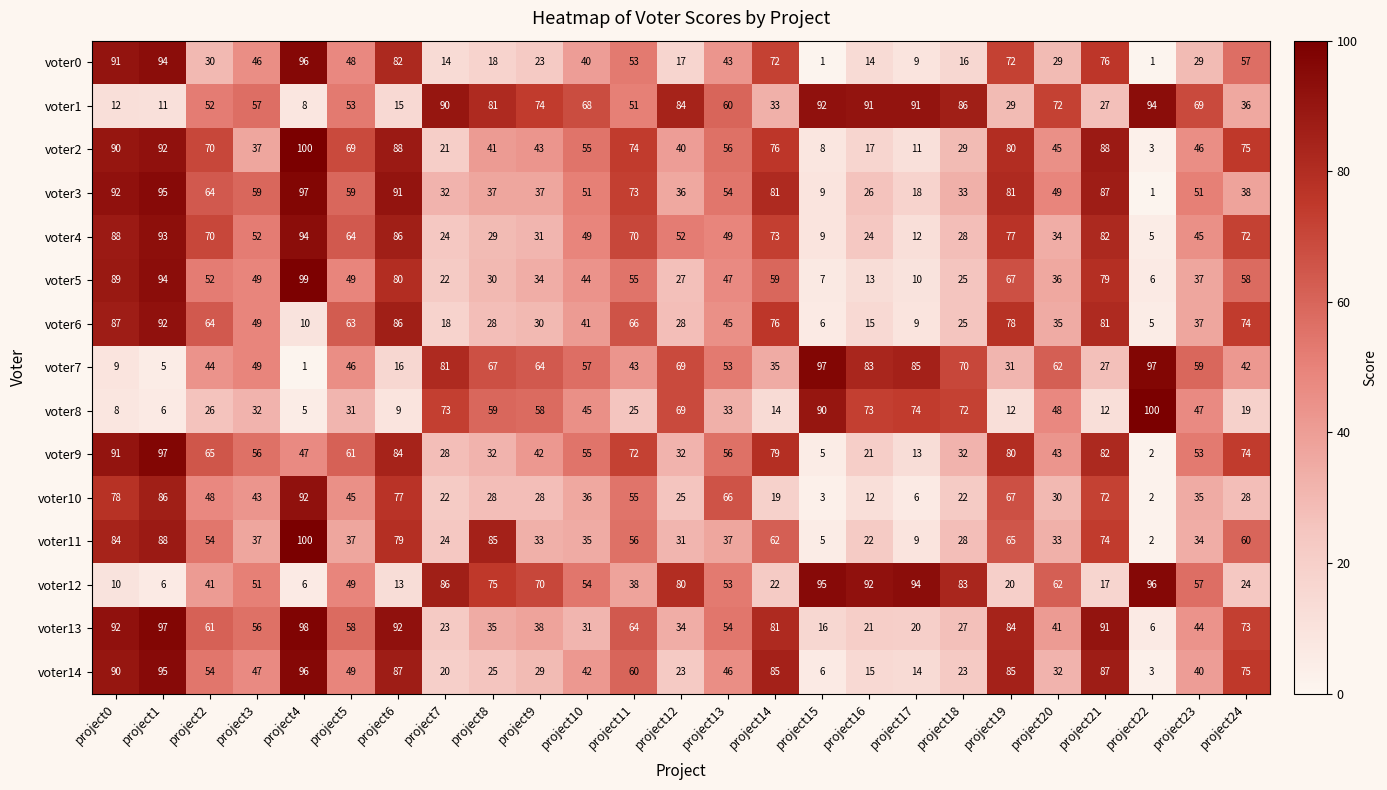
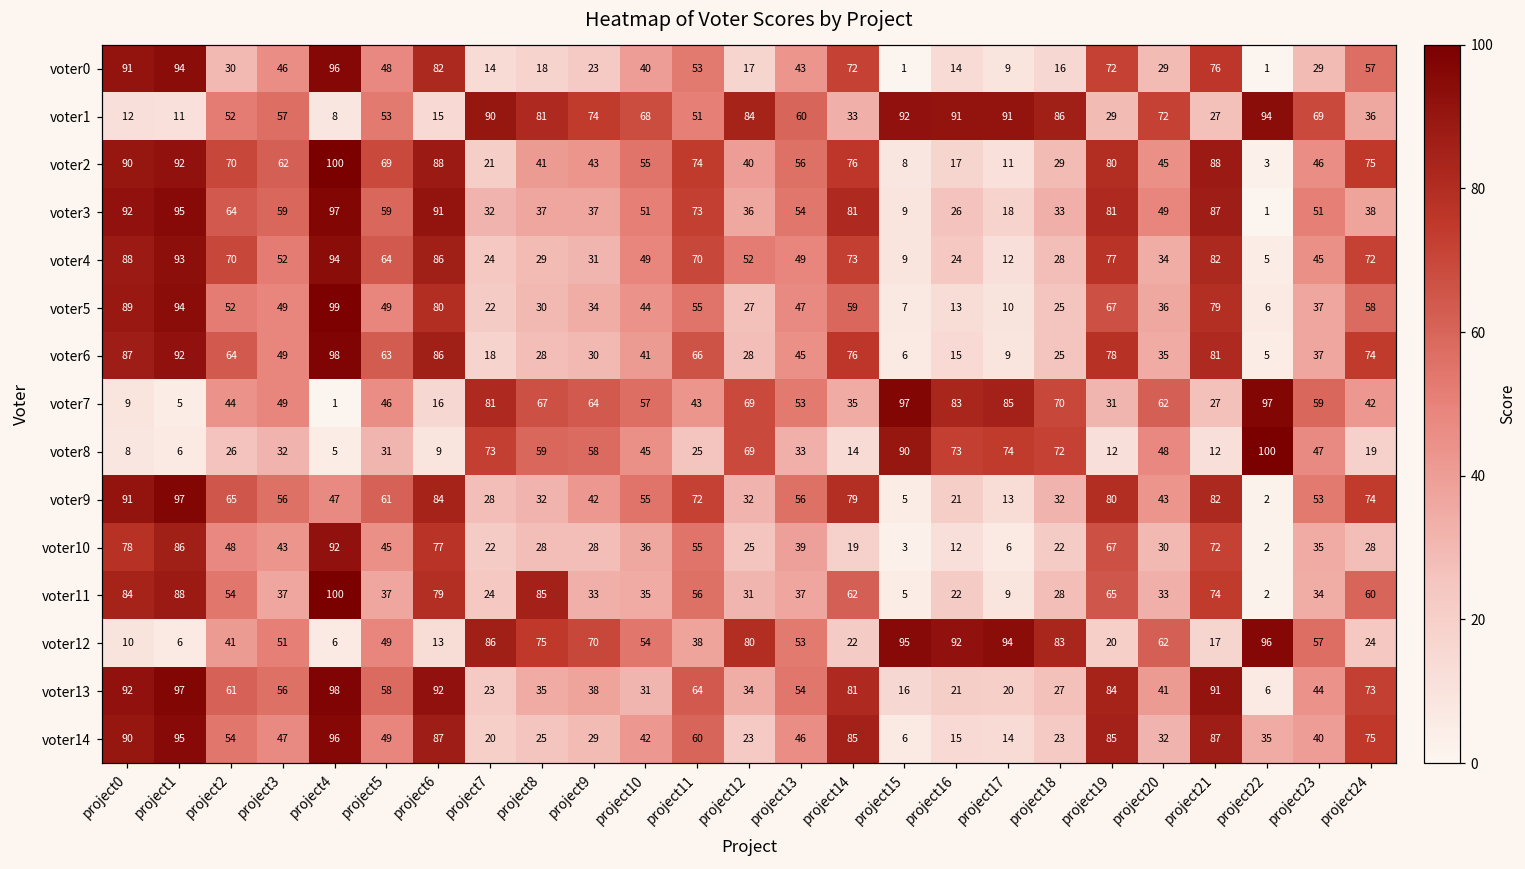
  {
    "voter2": {
      "project0": 90,
      "project1": 92,
      "project2": 70,
-     "project3": 37,
+     "project3": 62,
      "project4": 100,
      "project5": 69,
      "project6": 88,
      "project7": 21,
      "project8": 41,
      "project9": 43,
      "project10": 55,
      "project11": 74,
      "project12": 40,
      "project13": 56,
      "project14": 76,
      "project15": 8,
      "project16": 17,
      "project17": 11,
      "project18": 29,
      "project19": 80,
      "project20": 45,
      "project21": 88,
      "project22": 3,
      "project23": 46,
      "project24": 75
    },
    "voter6": {
      "project0": 87,
      "project1": 92,
      "project2": 64,
      "project3": 49,
-     "project4": 10,
+     "project4": 98,
      "project5": 63,
      "project6": 86,
      "project7": 18,
      "project8": 28,
      "project9": 30,
      "project10": 41,
      "project11": 66,
      "project12": 28,
      "project13": 45,
      "project14": 76,
      "project15": 6,
      "project16": 15,
      "project17": 9,
      "project18": 25,
      "project19": 78,
      "project20": 35,
      "project21": 81,
      "project22": 5,
      "project23": 37,
      "project24": 74
    },
    "voter10": {
      "project0": 78,
      "project1": 86,
      "project2": 48,
      "project3": 43,
      "project4": 92,
      "project5": 45,
      "project6": 77,
      "project7": 22,
      "project8": 28,
      "project9": 28,
      "project10": 36,
      "project11": 55,
      "project12": 25,
-     "project13": 66,
+     "project13": 39,
      "project14": 19,
      "project15": 3,
      "project16": 12,
      "project17": 6,
      "project18": 22,
      "project19": 67,
      "project20": 30,
      "project21": 72,
      "project22": 2,
      "project23": 35,
      "project24": 28
    },
    "voter14": {
      "project0": 90,
      "project1": 95,
      "project2": 54,
      "project3": 47,
      "project4": 96,
      "project5": 49,
      "project6": 87,
      "project7": 20,
      "project8": 25,
      "project9": 29,
      "project10": 42,
      "project11": 60,
      "project12": 23,
      "project13": 46,
      "project14": 85,
      "project15": 6,
      "project16": 15,
      "project17": 14,
      "project18": 23,
      "project19": 85,
      "project20": 32,
      "project21": 87,
-     "project22": 3,
+     "project22": 35,
      "project23": 40,
      "project24": 75
    }
  }
